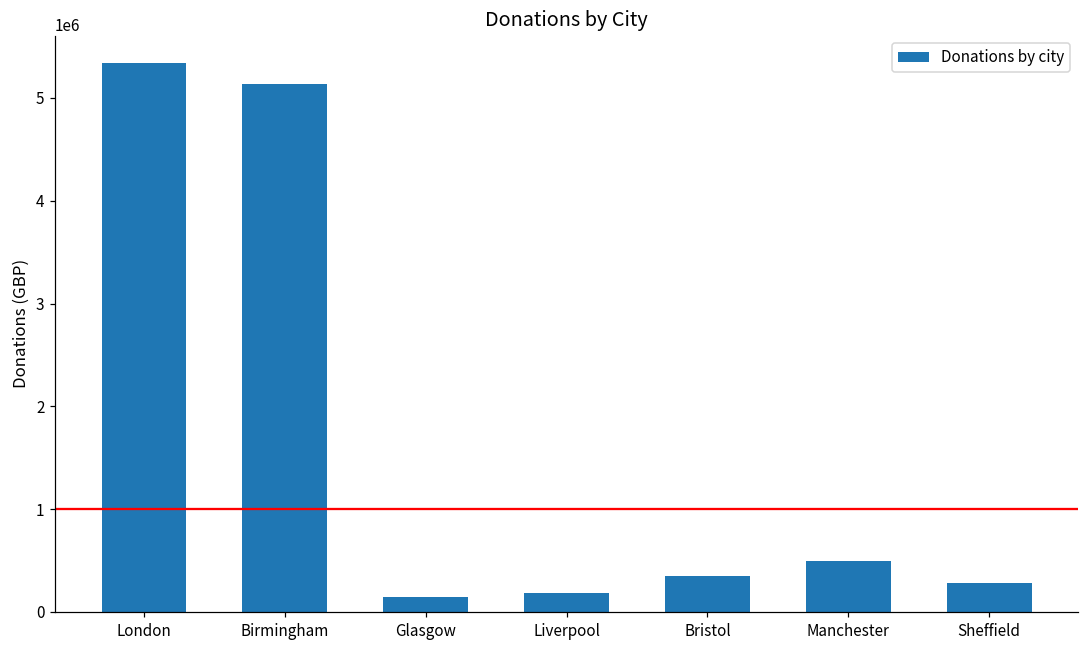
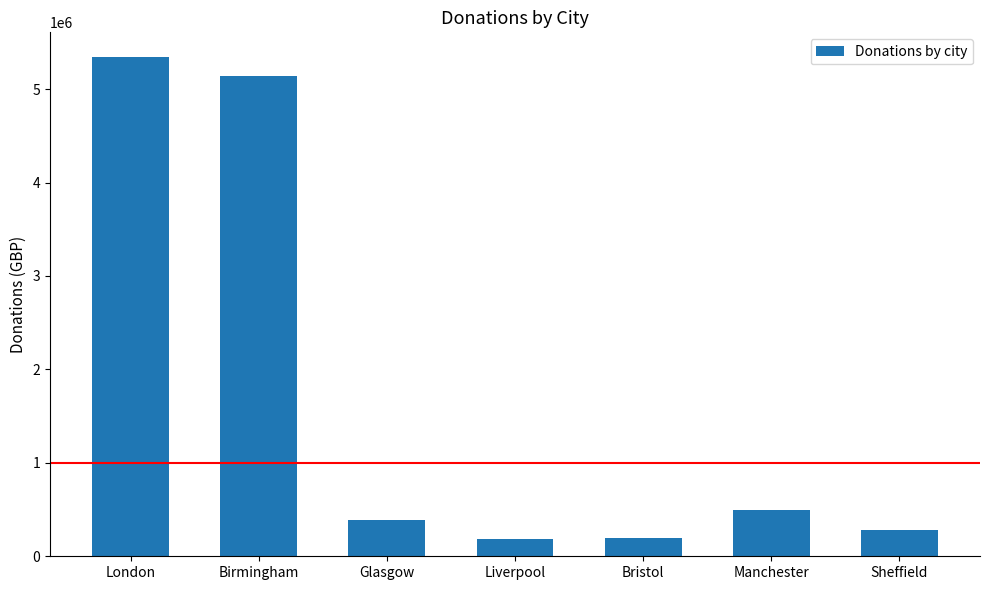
  {
    "London": 5300000,
    "Birmingham": 5100000,
-   "Glasgow": 100000,
+   "Glasgow": 400000,
    "Liverpool": 200000,
-   "Bristol": 400000,
+   "Bristol": 200000,
    "Manchester": 500000,
    "Sheffield": 300000
  }
